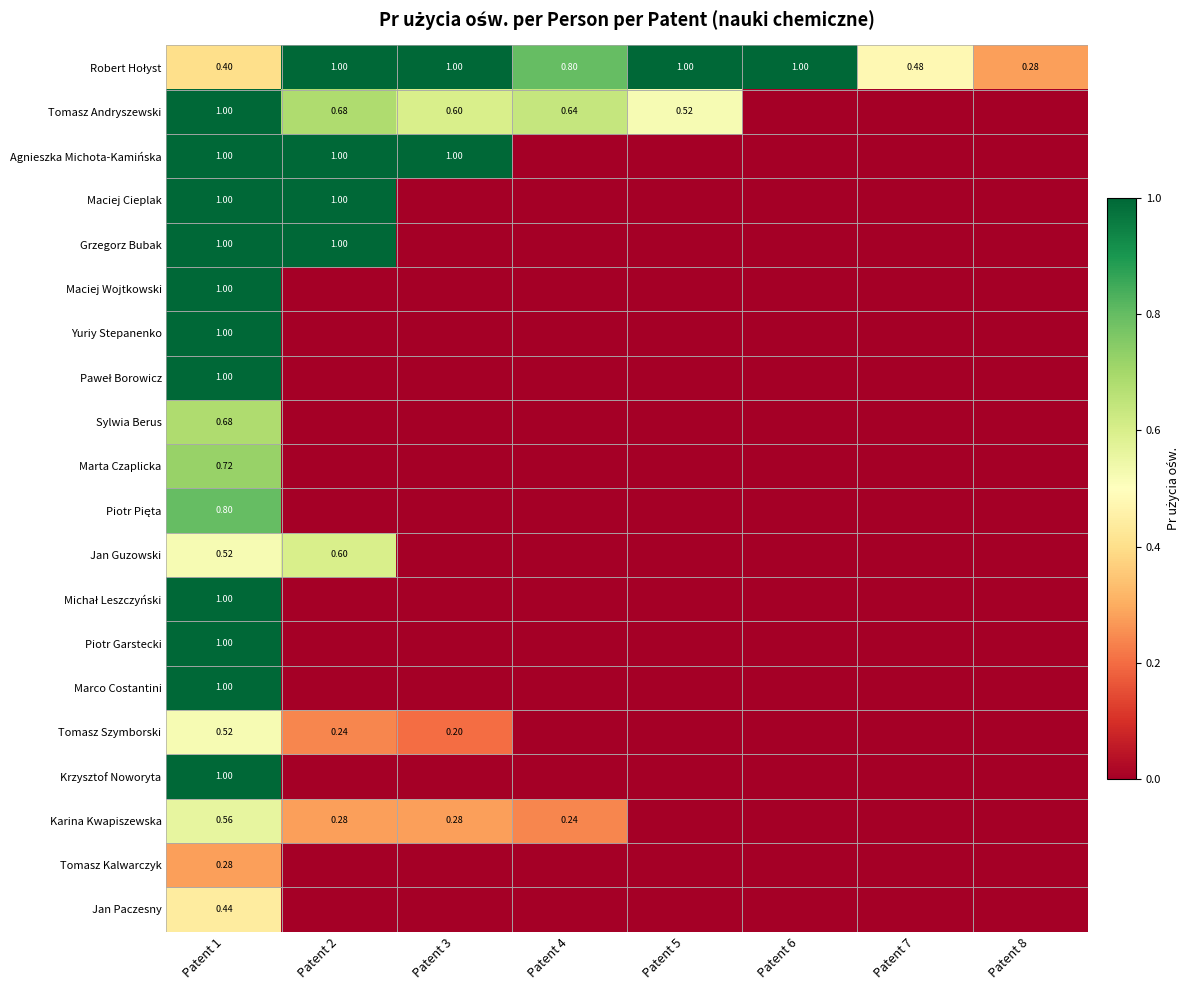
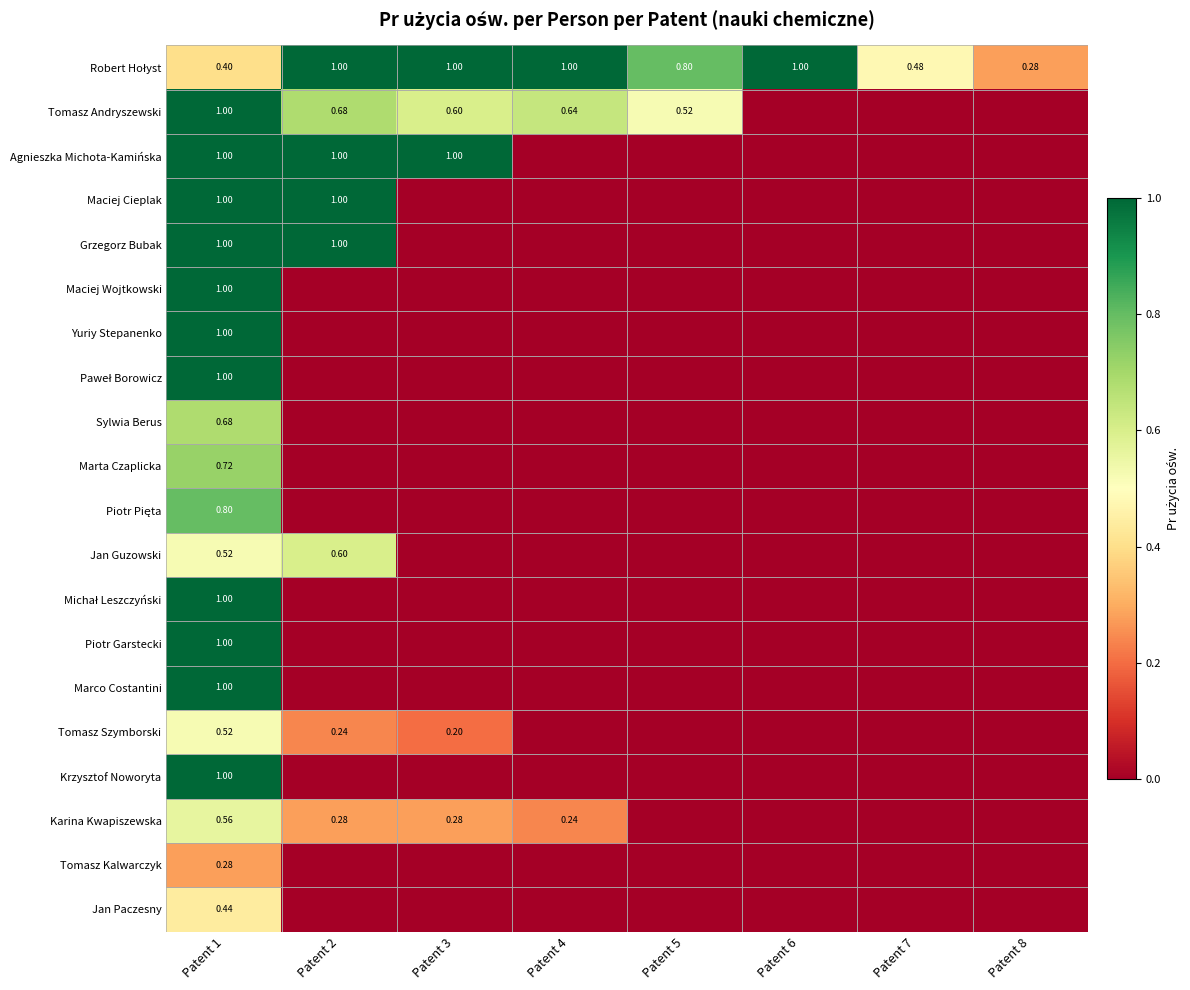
  {
    "Robert Hołyst": {
      "Patent 1": 0.40,
      "Patent 2": 1.00,
      "Patent 3": 1.00,
-     "Patent 4": 0.80,
-     "Patent 5": 1.00,
+     "Patent 4": 1.00,
+     "Patent 5": 0.80,
      "Patent 6": 1.00,
      "Patent 7": 0.48,
      "Patent 8": 0.28
    },
    "Tomasz Andryszewski": {
      "Patent 1": 1.00,
      "Patent 2": 0.68,
      "Patent 3": 0.60,
      "Patent 4": 0.64,
      "Patent 5": 0.52
    },
    "Agnieszka Michota-Kamińska": {
      "Patent 1": 1.00,
      "Patent 2": 1.00,
      "Patent 3": 1.00
    },
    "Maciej Cieplak": {
      "Patent 1": 1.00,
      "Patent 2": 1.00
    },
    "Grzegorz Bubak": {
      "Patent 1": 1.00,
      "Patent 2": 1.00
    },
    "Maciej Wojtkowski": {
      "Patent 1": 1.00
    },
    "Yuriy Stepanenko": {
      "Patent 1": 1.00
    },
    "Paweł Borowicz": {
      "Patent 1": 1.00
    },
    "Sylwia Berus": {
      "Patent 1": 0.68
    },
    "Marta Czaplicka": {
      "Patent 1": 0.72
    },
    "Piotr Pięta": {
      "Patent 1": 0.80
    },
    "Jan Guzowski": {
      "Patent 1": 0.52,
      "Patent 2": 0.60
    },
    "Michał Leszczyński": {
      "Patent 1": 1.00
    },
    "Piotr Garstecki": {
      "Patent 1": 1.00
    },
    "Marco Costantini": {
      "Patent 1": 1.00
    },
    "Tomasz Szymborski": {
      "Patent 1": 0.52,
      "Patent 2": 0.24,
      "Patent 3": 0.20
    },
    "Krzysztof Noworyta": {
      "Patent 1": 1.00
    },
    "Karina Kwapiszewska": {
      "Patent 1": 0.56,
      "Patent 2": 0.28,
      "Patent 3": 0.28,
      "Patent 4": 0.24
    },
    "Tomasz Kalwarczyk": {
      "Patent 1": 0.28
    },
    "Jan Paczesny": {
      "Patent 1": 0.44
    }
  }
